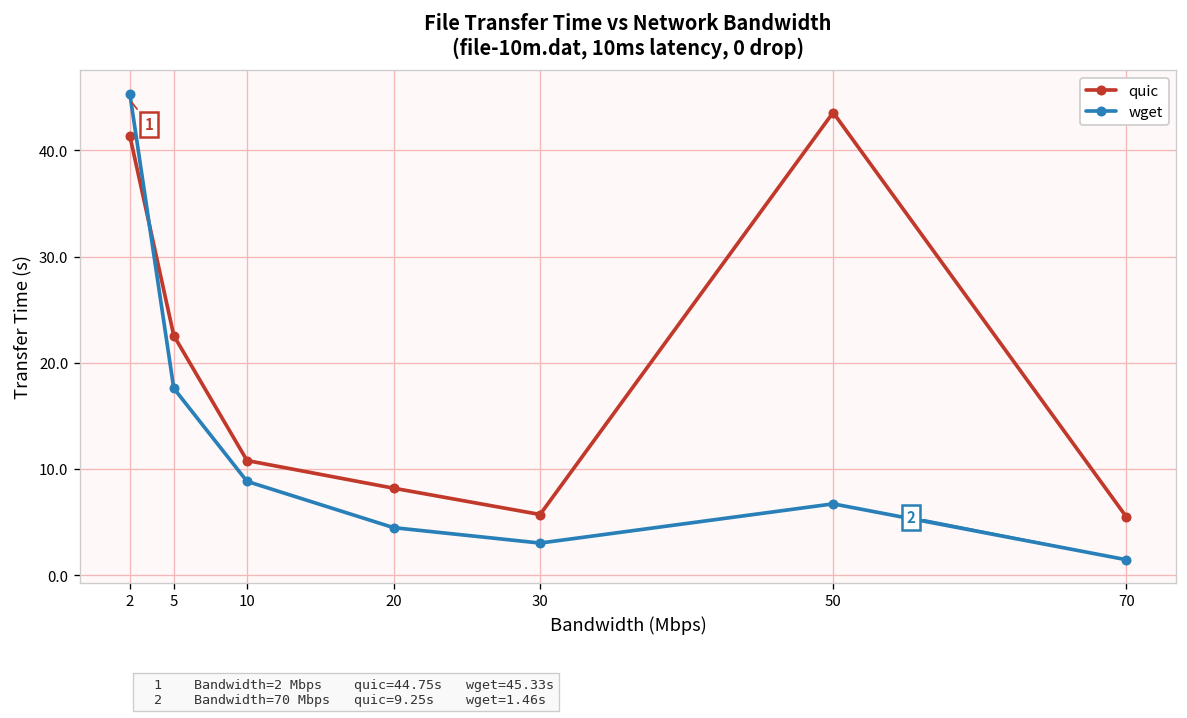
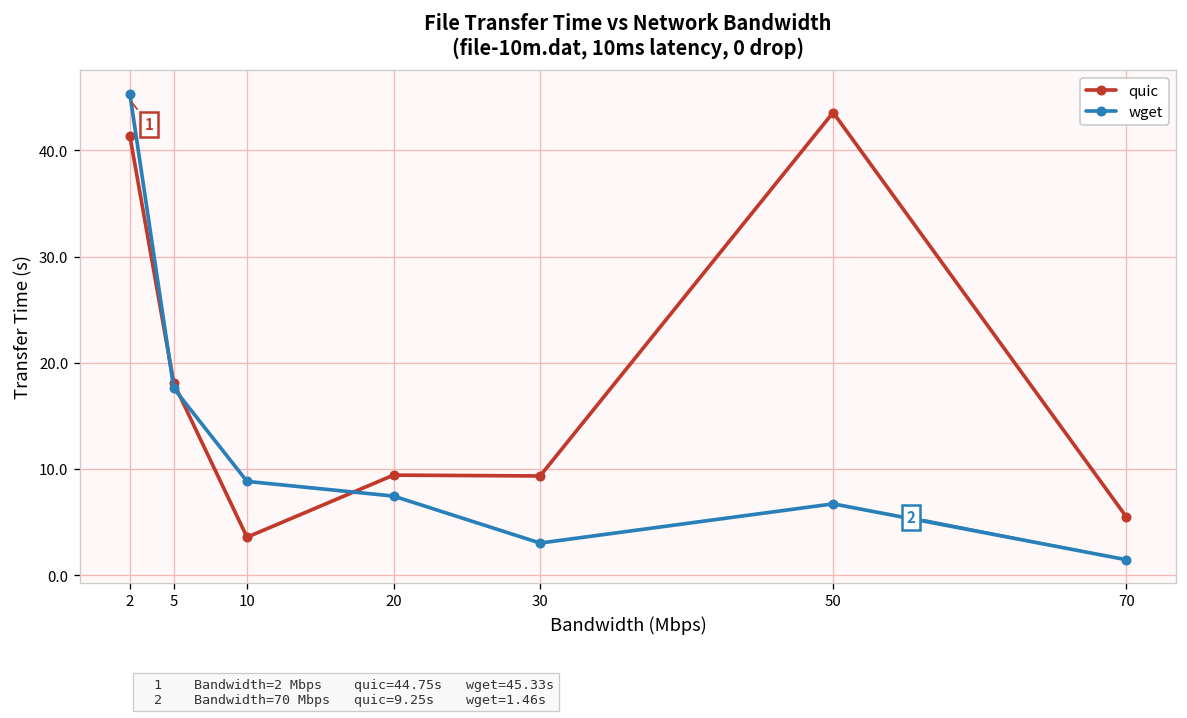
  {
    "quic": {
-     "5": 23,
-     "10": 11,
-     "20": 8,
-     "30": 6,
+     "5": 18,
+     "10": 4,
+     "20": 9,
+     "30": 9,
      "50": 44
    },
    "wget": {
      "2": 45,
      "5": 18,
      "10": 9,
-     "20": 4,
+     "20": 7,
      "30": 3,
      "50": 7
    }
  }
